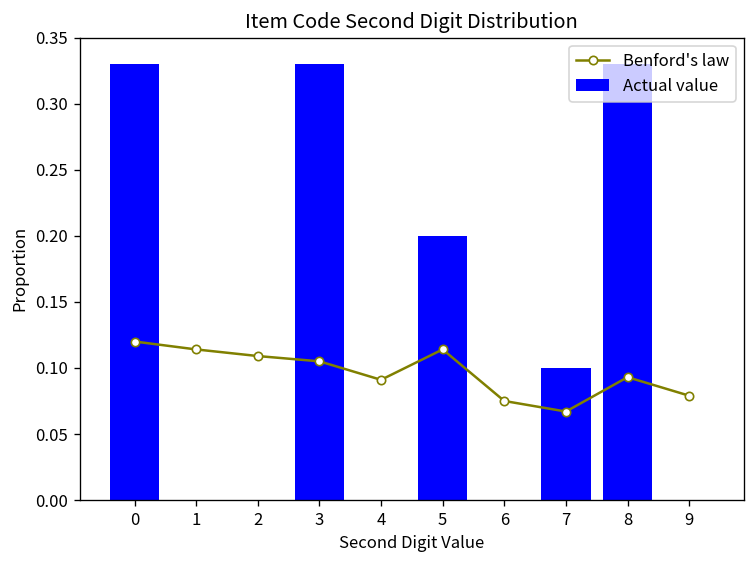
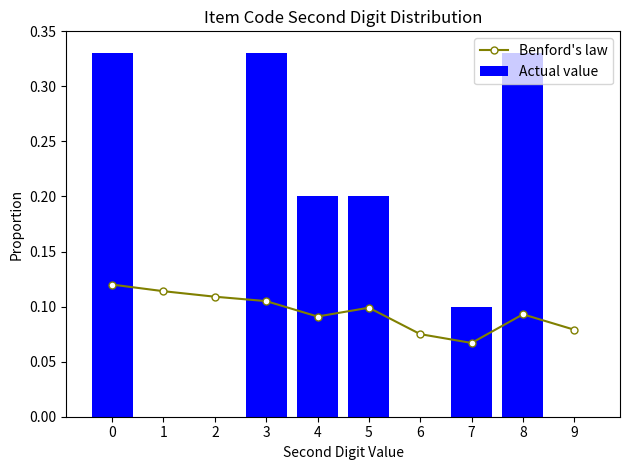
  {
    "Benford's law": {
      "0": 0.120,
      "1": 0.114,
      "2": 0.109,
      "3": 0.105,
      "4": 0.091,
-     "5": 0.114,
+     "5": 0.099,
      "6": 0.075,
      "7": 0.067,
      "8": 0.093,
      "9": 0.079
    },
    "Actual value": {
      "0": 0.330,
      "1": 0.0,
      "2": 0.0,
      "3": 0.330,
-     "4": 0.0,
+     "4": 0.2,
      "5": 0.2,
      "6": 0.0,
      "7": 0.1,
      "9": 0.0
    }
  }
